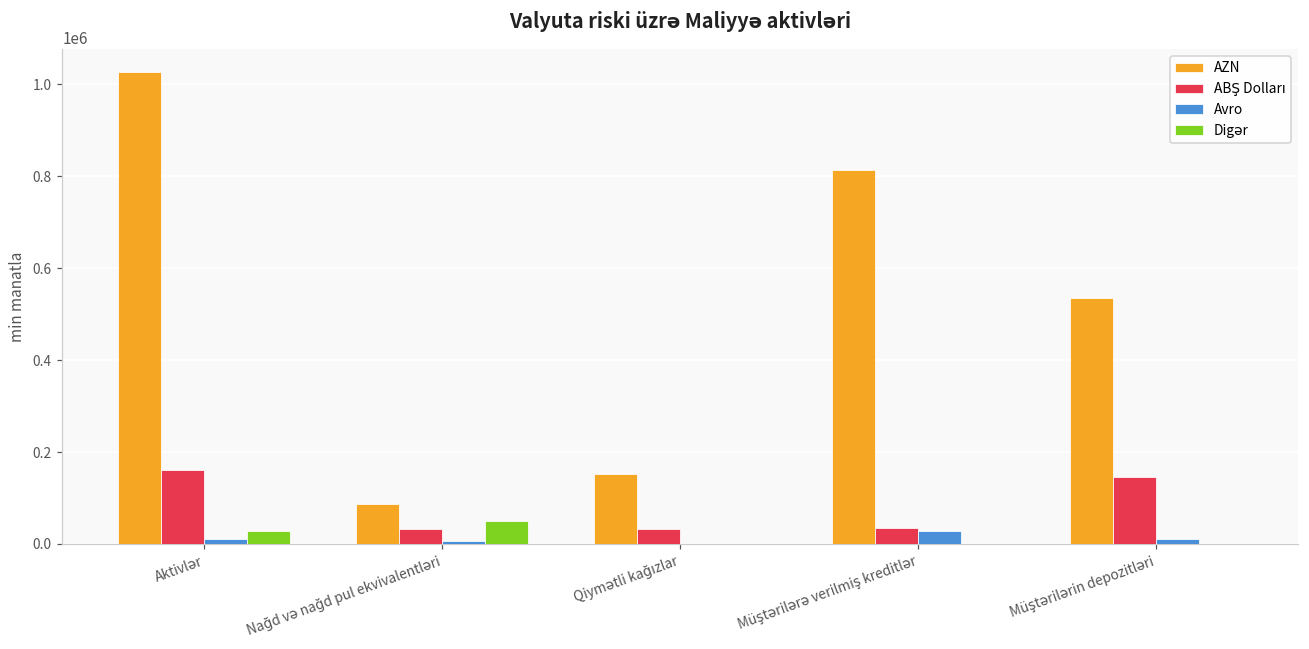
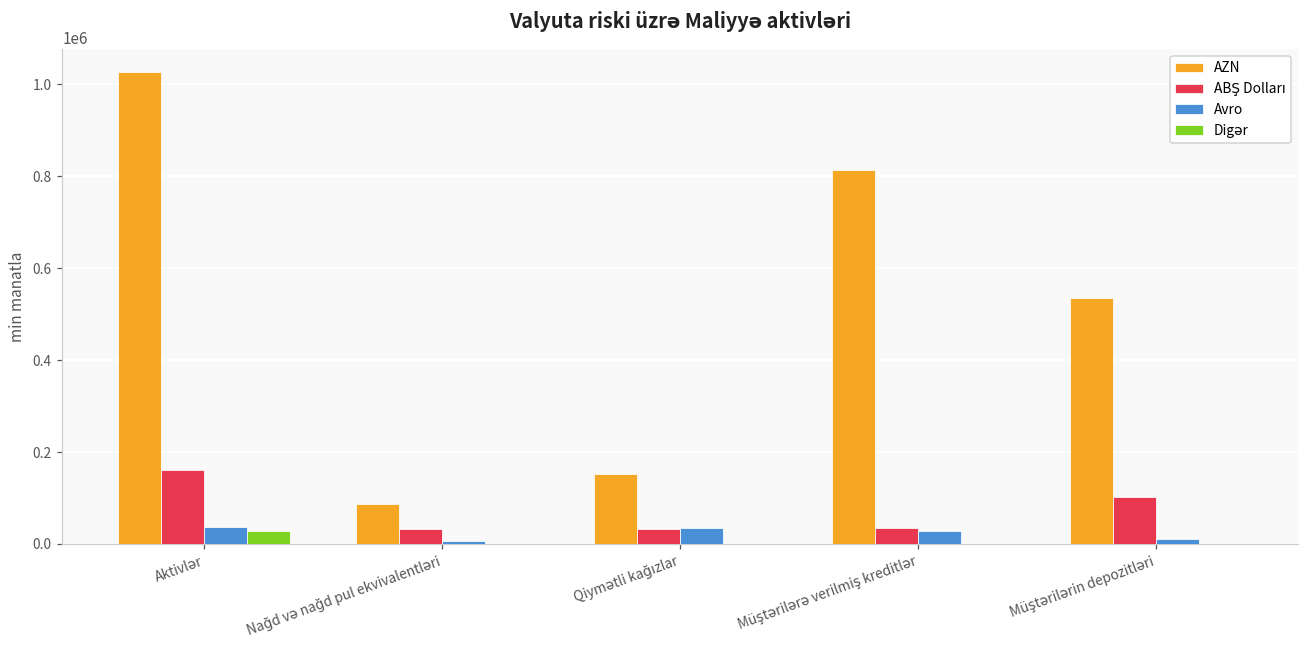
  {
    "AZN": {
      "Aktivlər": 1030000,
      "Nağd və nağd pul ekvivalentləri": 90000,
      "Qiymətli kağızlar": 150000,
      "Müştərilərə verilmiş kreditlər": 810000,
      "Müştərilərin depozitləri": 540000
    },
    "ABŞ Dolları": {
      "Aktivlər": 160000,
      "Nağd və nağd pul ekvivalentləri": 30000,
      "Qiymətli kağızlar": 30000,
      "Müştərilərə verilmiş kreditlər": 30000,
-     "Müştərilərin depozitləri": 140000
+     "Müştərilərin depozitləri": 100000
    },
    "Avro": {
-     "Aktivlər": 10000,
+     "Aktivlər": 40000,
      "Nağd və nağd pul ekvivalentləri": 10000,
-     "Qiymətli kağızlar": 0,
+     "Qiymətli kağızlar": 40000,
      "Müştərilərə verilmiş kreditlər": 30000,
      "Müştərilərin depozitləri": 10000
    },
    "Digər": {
      "Aktivlər": 30000,
-     "Nağd və nağd pul ekvivalentləri": 50000,
+     "Nağd və nağd pul ekvivalentləri": 0,
      "Qiymətli kağızlar": 0,
      "Müştərilərə verilmiş kreditlər": 0
    }
  }
